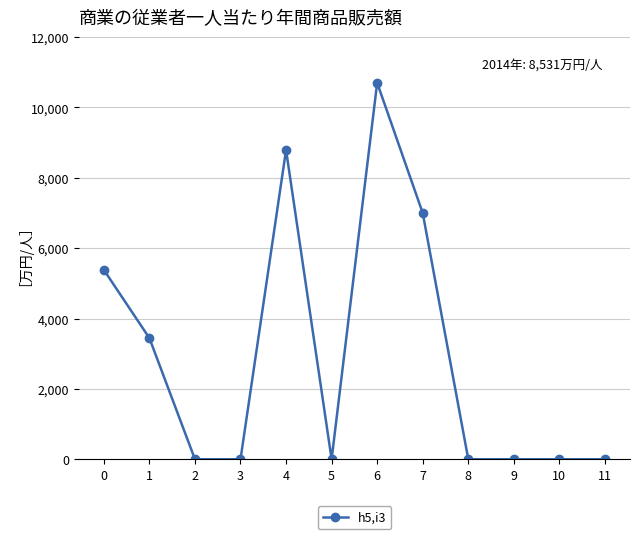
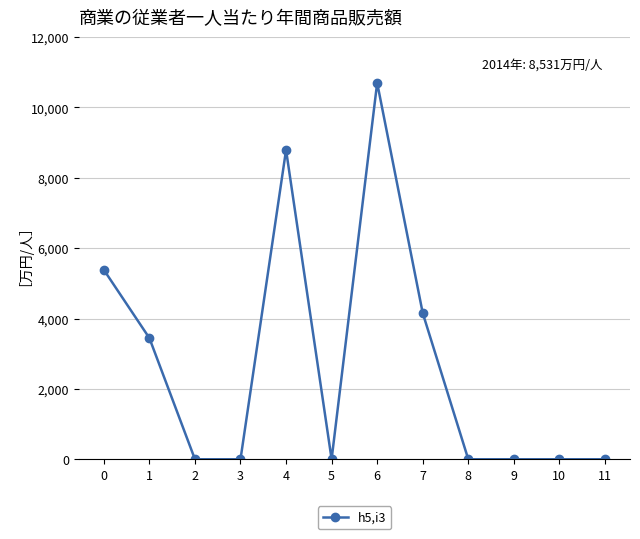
  {
    "0": "5,400",
    "1": "3,400",
    "2": "0",
    "3": "0",
    "4": "8,800",
    "5": "0",
    "6": "10,700",
-   "7": "7,000",
+   "7": "4,200",
    "8": "0",
    "9": "0",
    "10": "0",
    "11": "0"
  }
